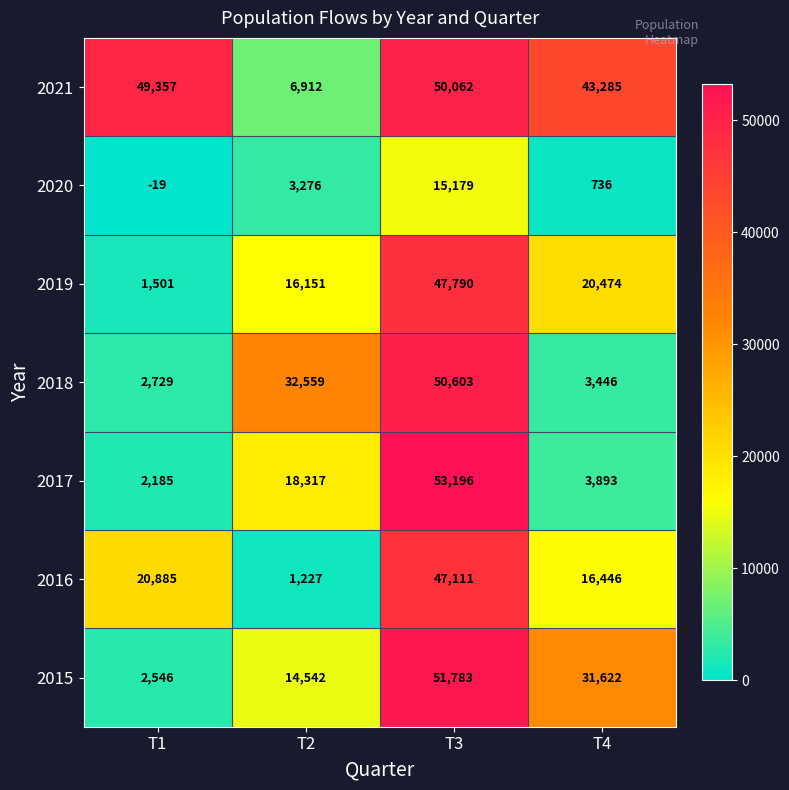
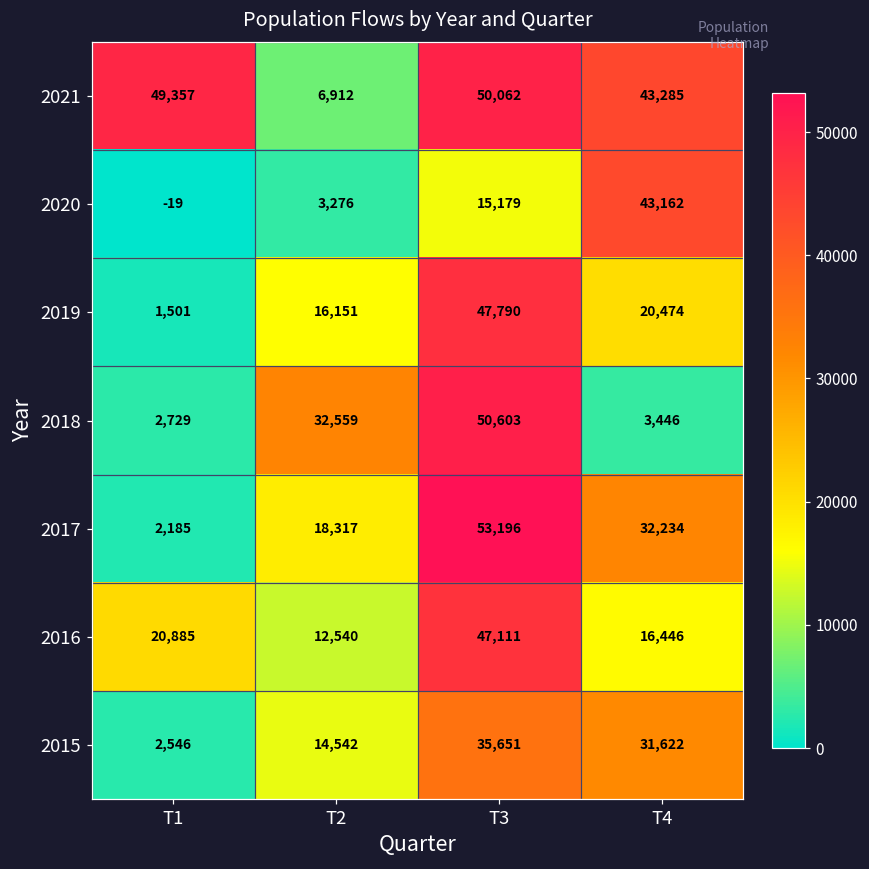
  {
    "2021": {
      "T1": "49,357",
      "T2": "6,912",
      "T3": "50,062",
      "T4": "43,285"
    },
    "2020": {
      "T1": "-19",
      "T2": "3,276",
      "T3": "15,179",
-     "T4": "736"
+     "T4": "43,162"
    },
    "2019": {
      "T1": "1,501",
      "T2": "16,151",
      "T3": "47,790",
      "T4": "20,474"
    },
    "2018": {
      "T1": "2,729",
      "T2": "32,559",
      "T3": "50,603",
      "T4": "3,446"
    },
    "2017": {
      "T1": "2,185",
      "T2": "18,317",
      "T3": "53,196",
-     "T4": "3,893"
+     "T4": "32,234"
    },
    "2016": {
      "T1": "20,885",
-     "T2": "1,227",
+     "T2": "12,540",
      "T3": "47,111",
      "T4": "16,446"
    },
    "2015": {
      "T1": "2,546",
      "T2": "14,542",
-     "T3": "51,783",
+     "T3": "35,651",
      "T4": "31,622"
    }
  }
